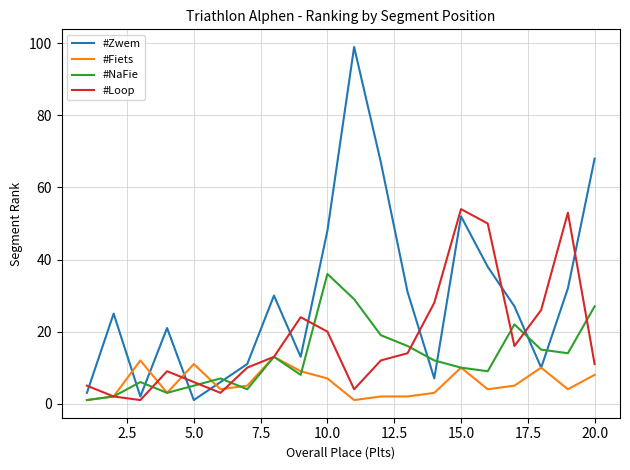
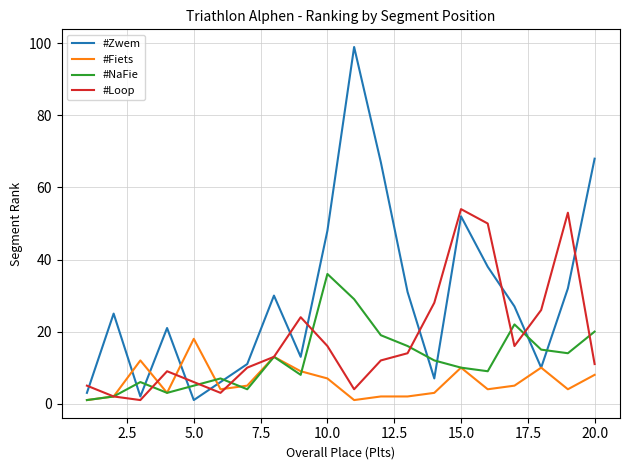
  {
    "#Zwem": {
      "5.0": 1,
      "10.0": 48,
      "15.0": 52,
      "20.0": 68
    },
    "#Fiets": {
-     "5.0": 11,
+     "5.0": 18,
      "10.0": 7,
      "20.0": 8
    },
    "#NaFie": {
      "5.0": 5,
      "10.0": 36,
-     "20.0": 27
+     "20.0": 20
    },
    "#Loop": {
      "5.0": 6,
-     "10.0": 20,
+     "10.0": 16,
      "15.0": 54,
      "20.0": 11
    }
  }
